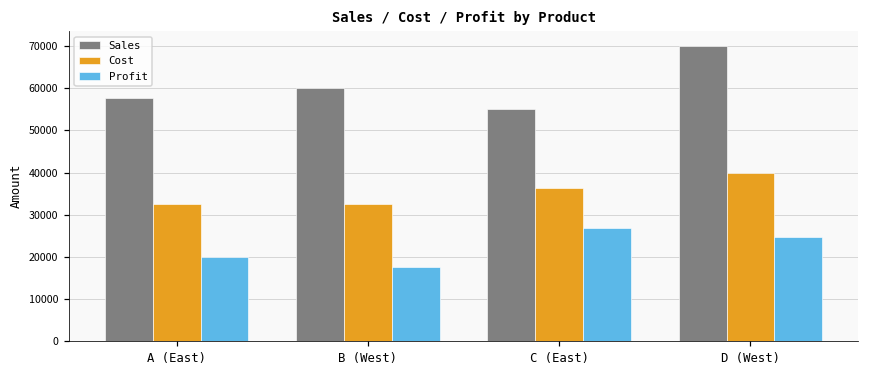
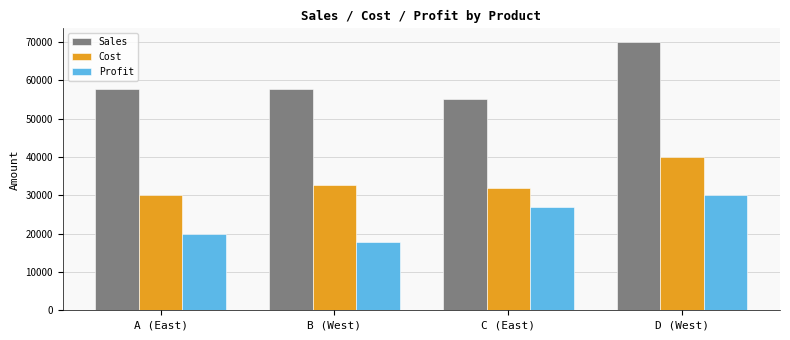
  {
    "Sales": {
      "A (East)": 58000,
-     "B (West)": 60000,
+     "B (West)": 58000,
      "C (East)": 55000,
      "D (West)": 70000
    },
    "Cost": {
-     "A (East)": 33000,
+     "A (East)": 30000,
      "B (West)": 33000,
-     "C (East)": 36000,
+     "C (East)": 32000,
      "D (West)": 40000
    },
    "Profit": {
      "A (East)": 20000,
      "B (West)": 18000,
      "C (East)": 27000,
-     "D (West)": 25000
+     "D (West)": 30000
    }
  }
